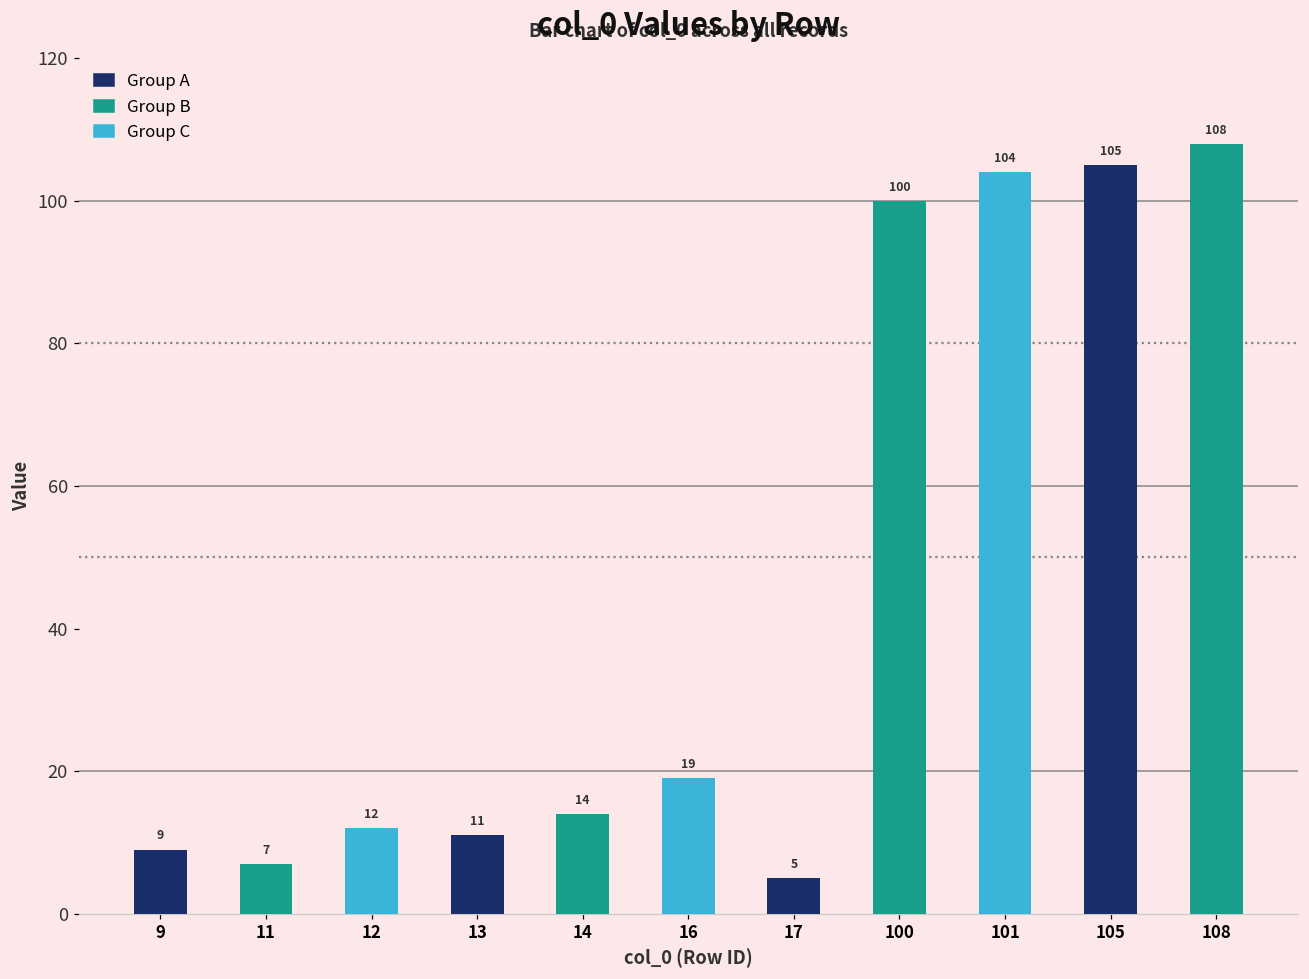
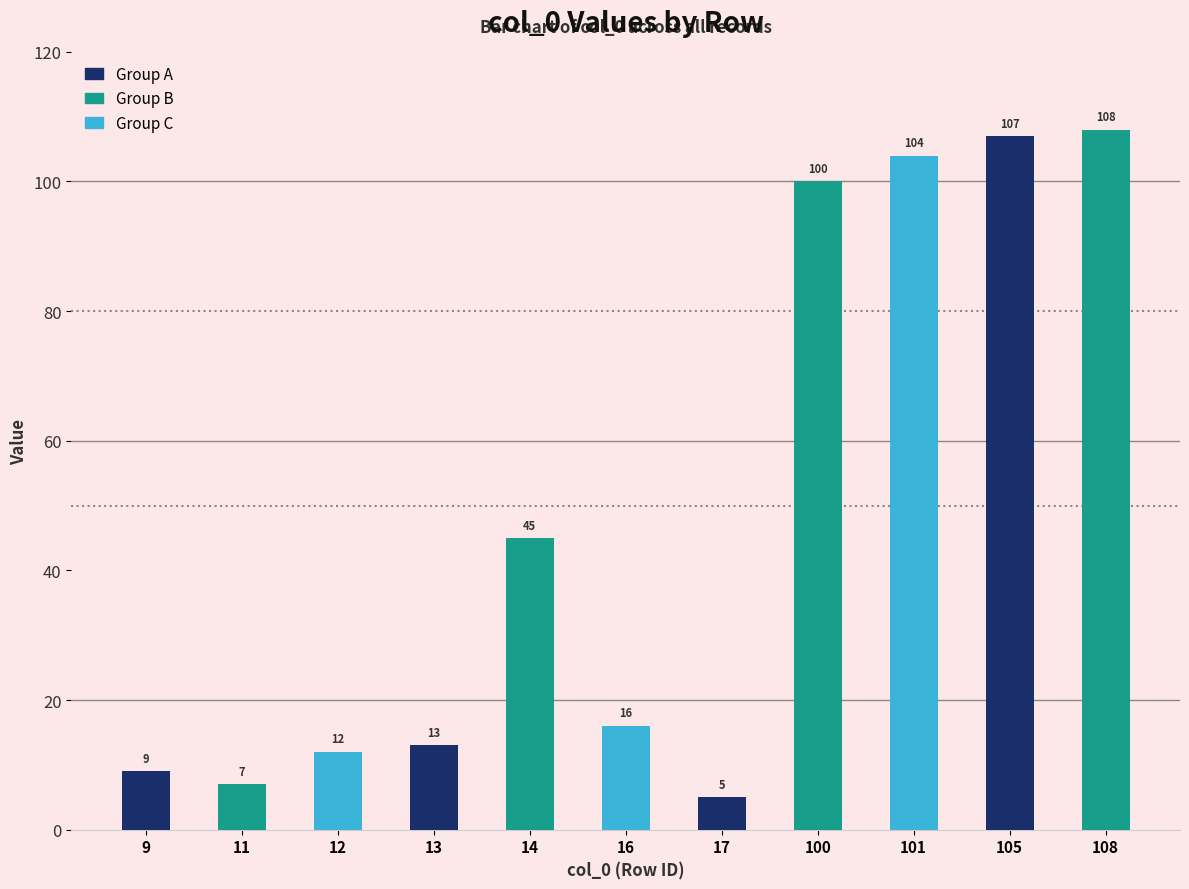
  {
    "9": 9,
    "11": 7,
    "12": 12,
-   "13": 11,
-   "14": 14,
-   "16": 19,
+   "13": 13,
+   "14": 45,
+   "16": 16,
    "17": 5,
    "100": 100,
    "101": 104,
-   "105": 105,
+   "105": 107,
    "108": 108
  }
